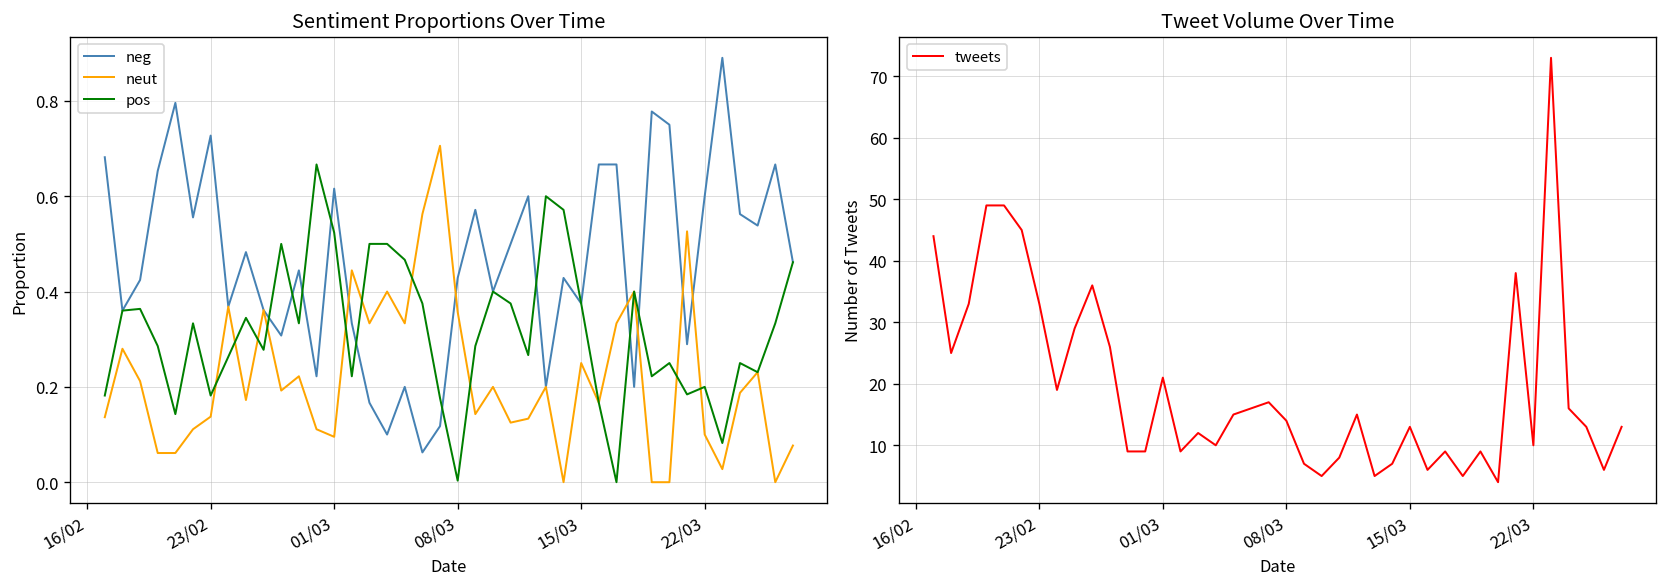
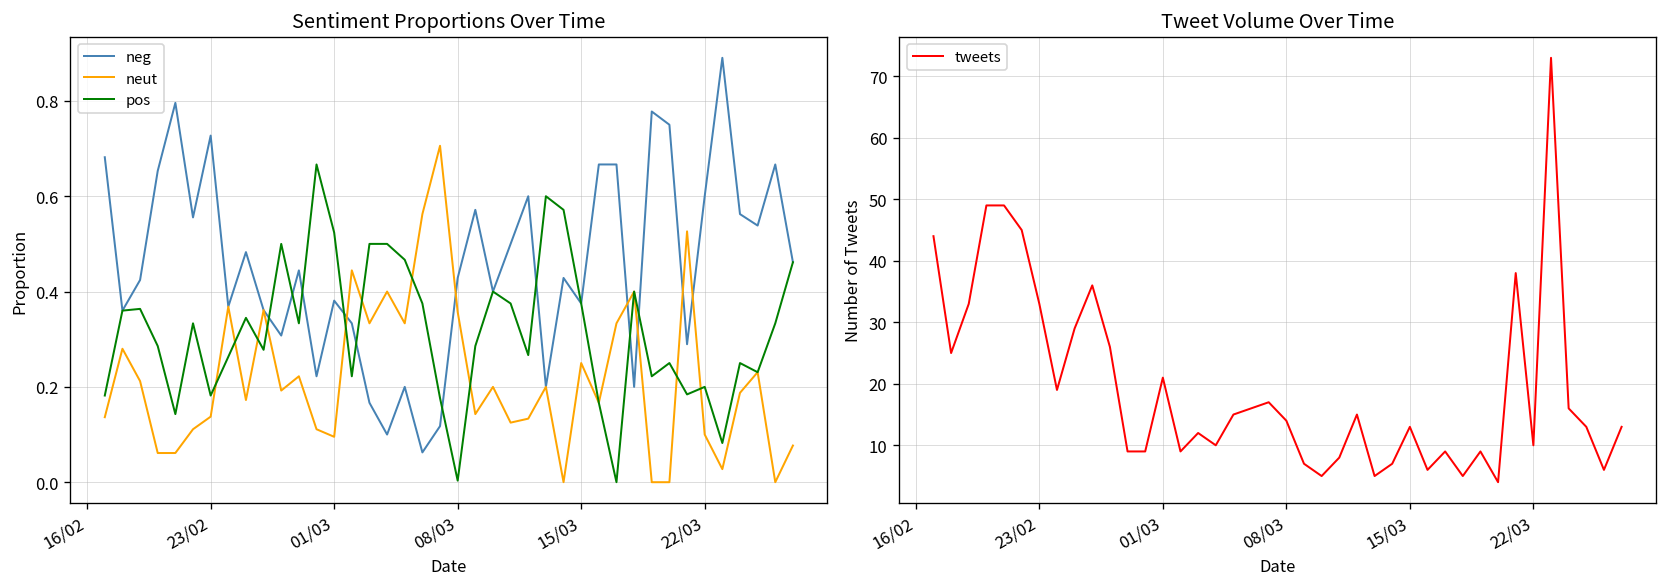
  {
    "Sentiment Proportions Over Time": {
      "neg": {
        "23/02": 0.73,
-       "01/03": 0.62,
+       "01/03": 0.38,
        "08/03": 0.43,
        "22/03": 0.60
      },
      "neut": {
        "23/02": 0.14,
        "01/03": 0.10,
        "08/03": 0.36,
        "15/03": 0.25,
        "22/03": 0.10
      },
      "pos": {
        "23/02": 0.18,
        "01/03": 0.52,
        "08/03": 0.00,
        "22/03": 0.20
      }
    },
    "Tweet Volume Over Time": {
      "23/02": 33,
      "01/03": 21,
      "08/03": 14,
      "15/03": 13,
      "22/03": 10
    }
  }
